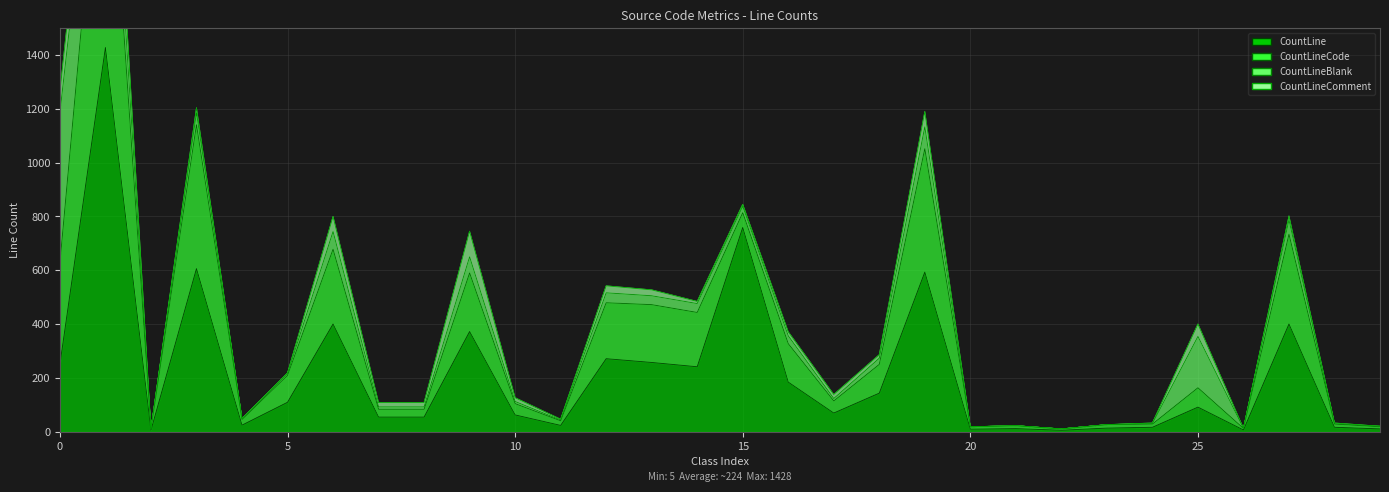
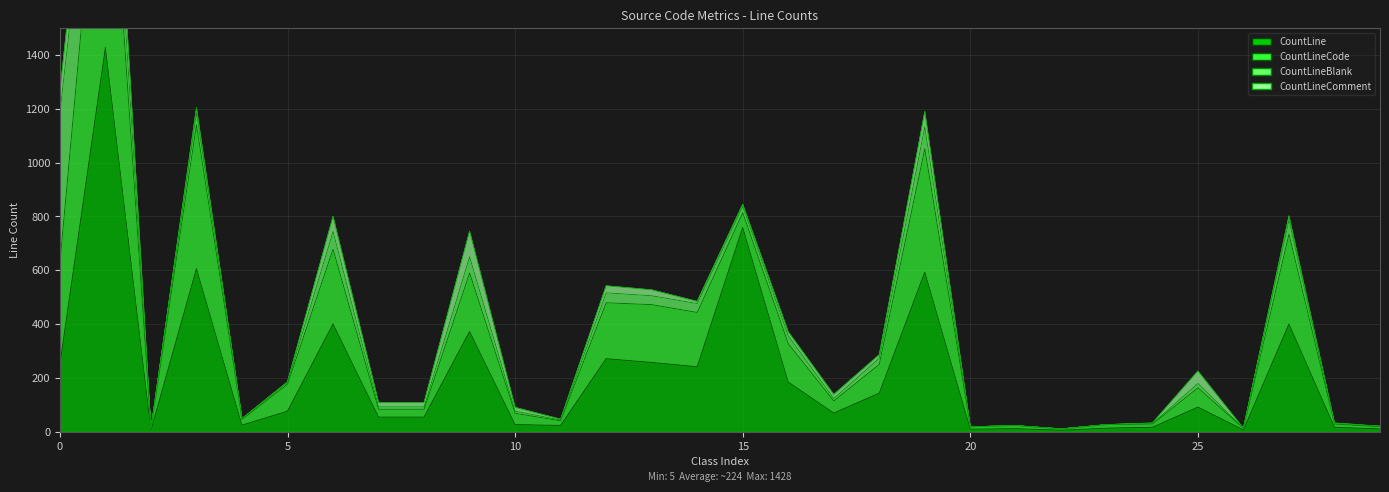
  {
    "CountLine": {
      "0": 250,
-     "5": 110,
-     "10": 60,
+     "5": 80,
+     "10": 30,
      "15": 760,
      "25": 90
    },
    "CountLineCode": {
      "0": 380,
      "15": 60,
      "25": 70
    },
    "CountLineBlank": {
      "0": 560,
-     "25": 190
+     "25": 20
    },
    "CountLineComment": {
      "0": 80,
      "10": 10,
      "25": 50
    }
  }
